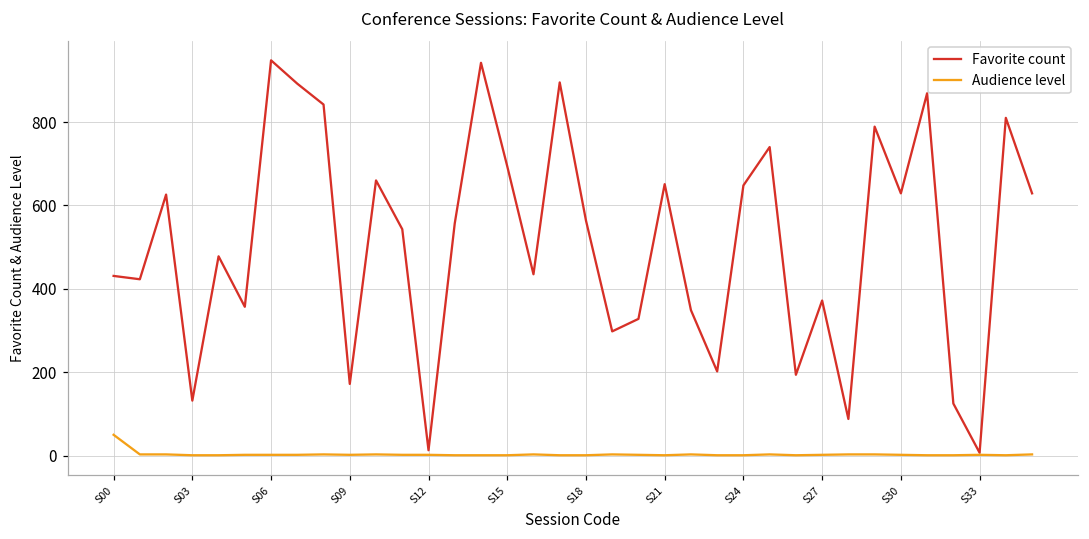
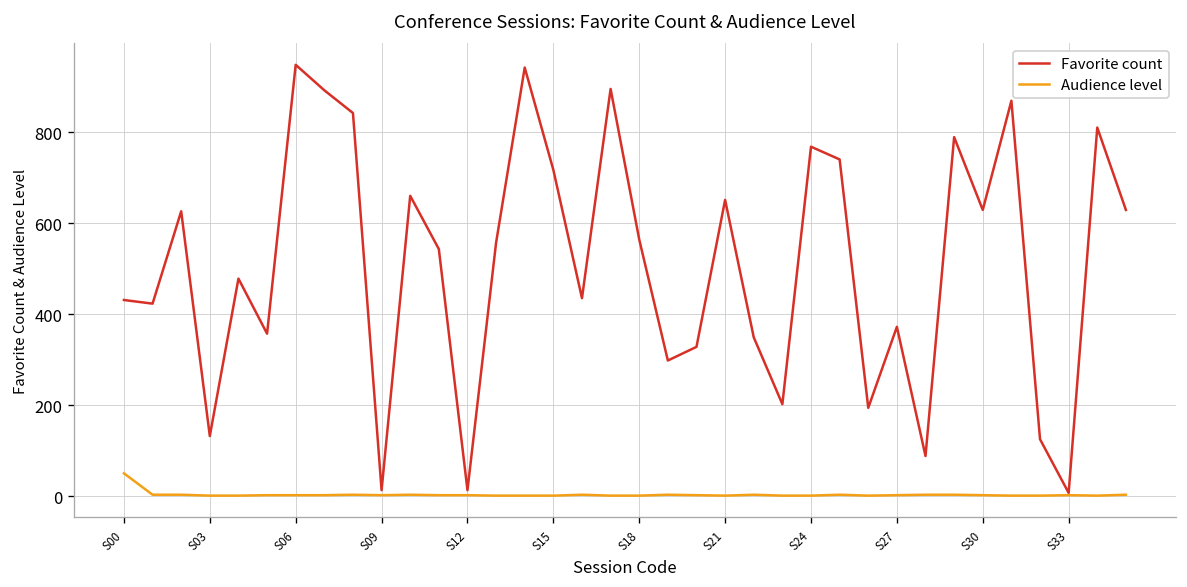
  {
    "Favorite count": {
      "S00": 430,
      "S03": 130,
      "S06": 950,
-     "S09": 170,
+     "S09": 10,
      "S12": 10,
-     "S15": 690,
+     "S15": 720,
      "S18": 560,
      "S21": 650,
-     "S24": 650,
+     "S24": 770,
      "S27": 370,
      "S30": 630
    },
    "Audience level": {
      "S00": 50,
      "S03": 0,
      "S06": 0,
      "S09": 0,
      "S12": 0,
      "S15": 0,
      "S18": 0,
      "S21": 0,
      "S24": 0,
      "S27": 0,
      "S30": 0
    }
  }
